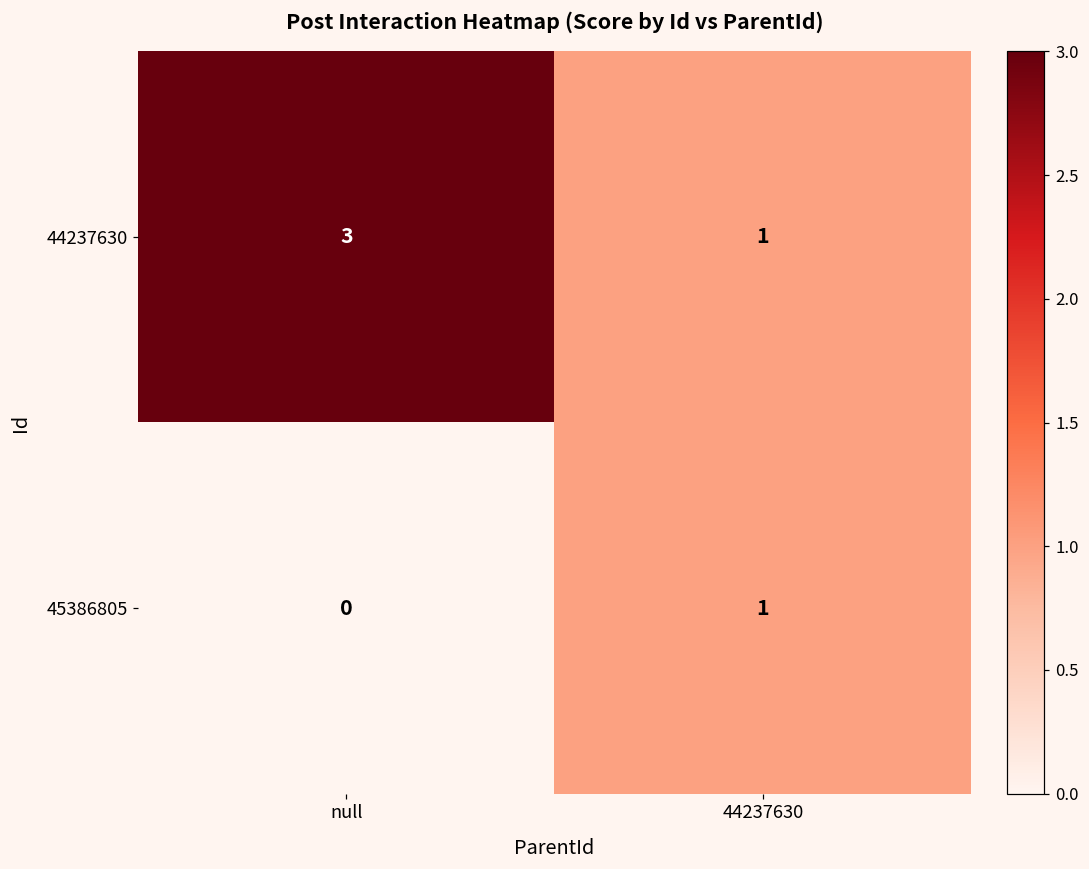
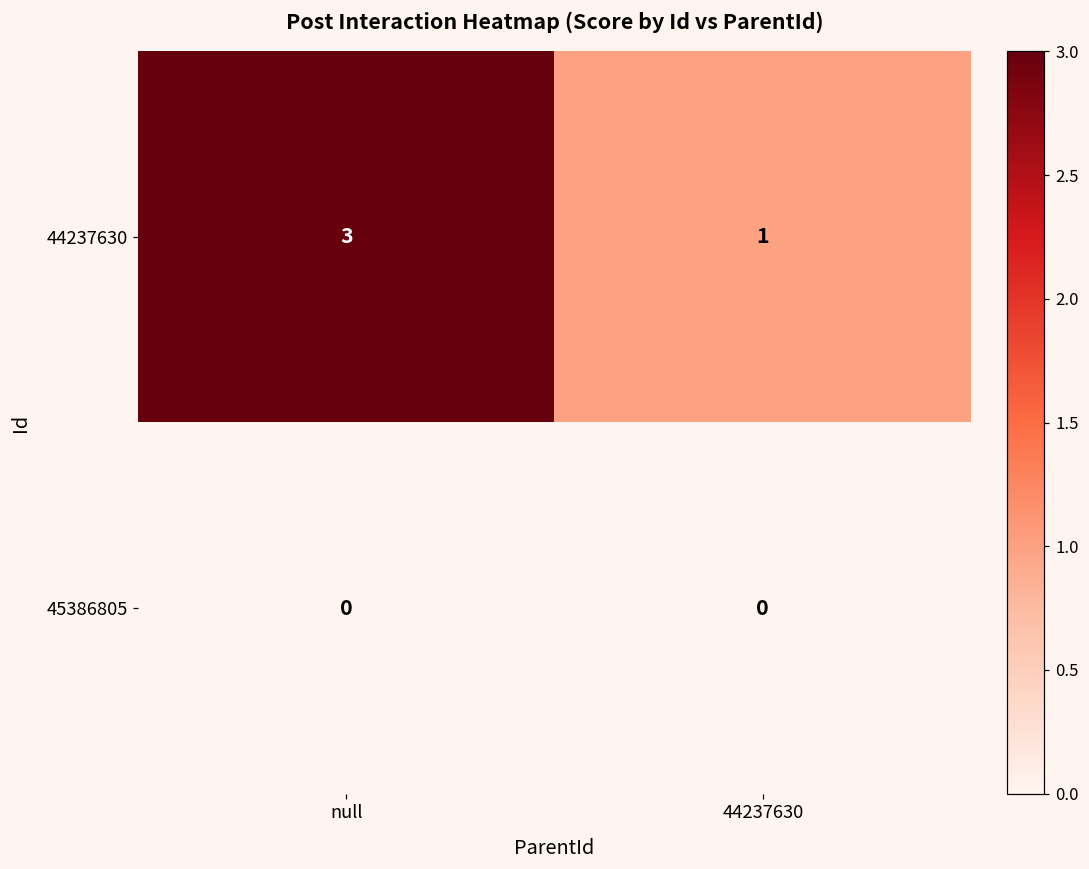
  {
    "44237630": {
      "null": 3,
      "44237630": 1
    },
    "45386805": {
      "null": 0,
-     "44237630": 1
+     "44237630": 0
    }
  }
